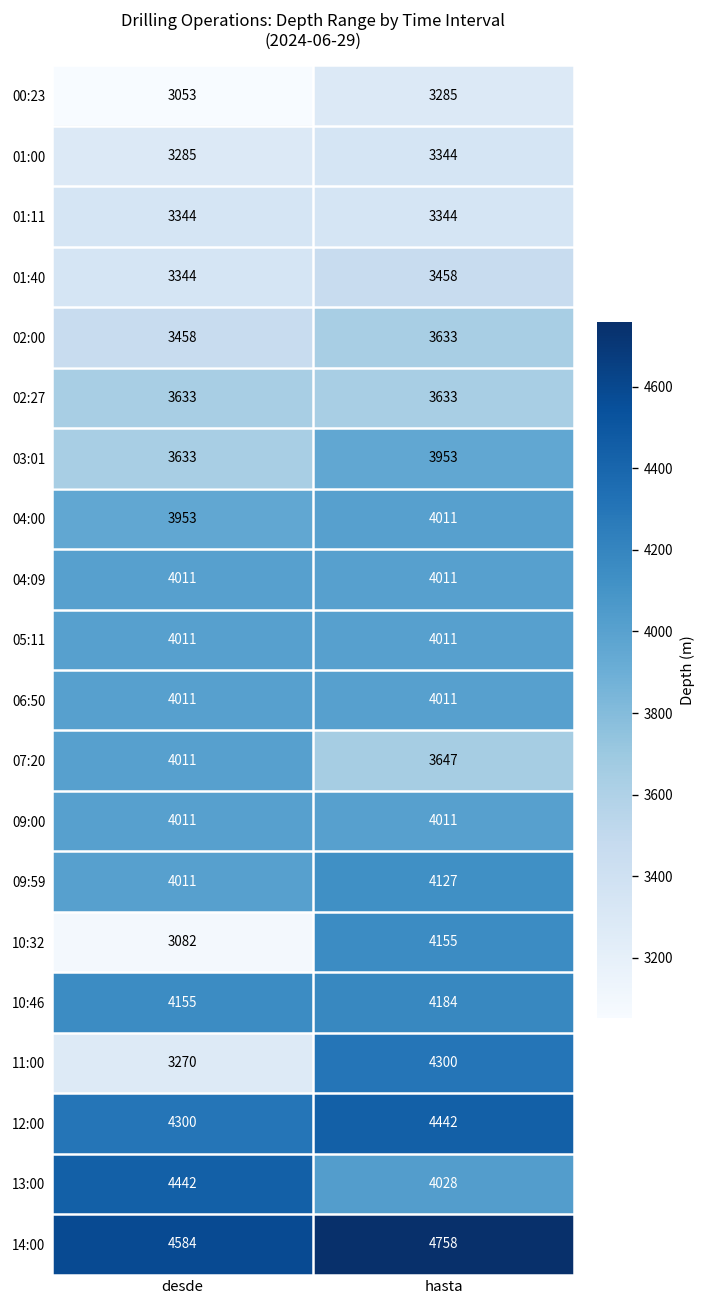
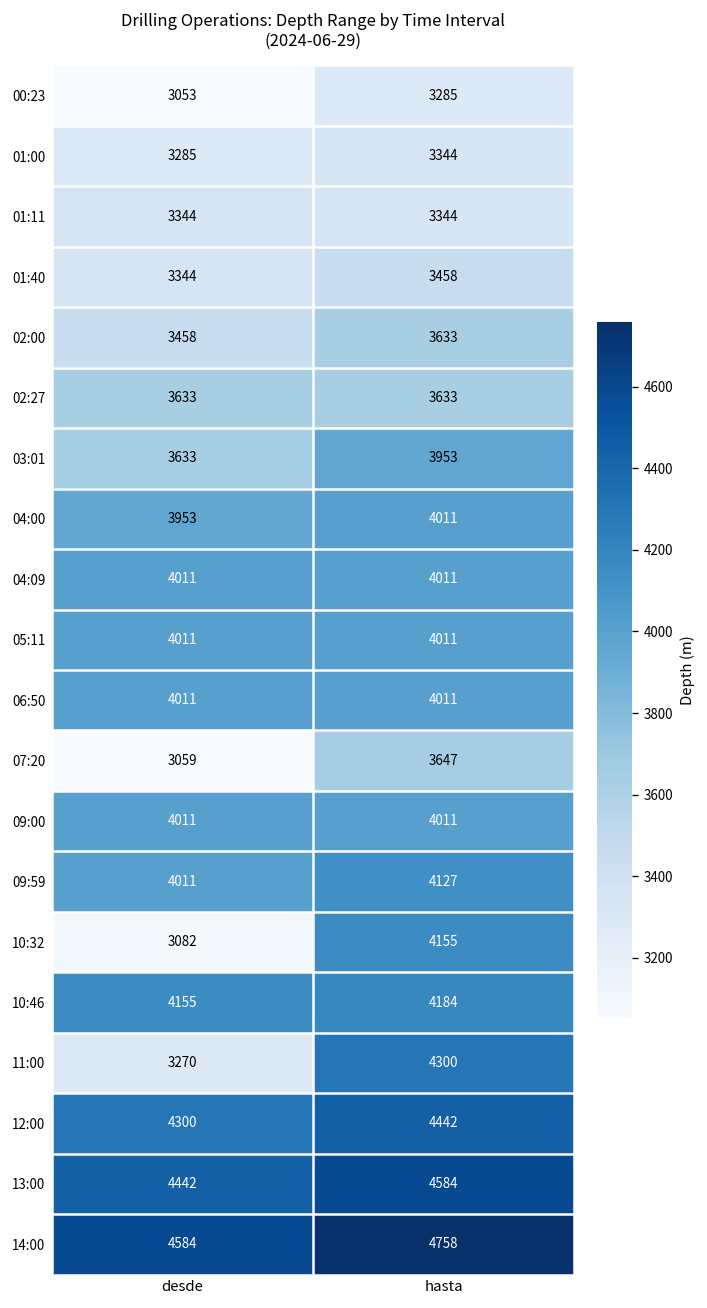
  {
    "00:23": {
      "desde": 3053,
      "hasta": 3285
    },
    "01:00": {
      "desde": 3285,
      "hasta": 3344
    },
    "01:11": {
      "desde": 3344,
      "hasta": 3344
    },
    "01:40": {
      "desde": 3344,
      "hasta": 3458
    },
    "02:00": {
      "desde": 3458,
      "hasta": 3633
    },
    "02:27": {
      "desde": 3633,
      "hasta": 3633
    },
    "03:01": {
      "desde": 3633,
      "hasta": 3953
    },
    "04:00": {
      "desde": 3953,
      "hasta": 4011
    },
    "04:09": {
      "desde": 4011,
      "hasta": 4011
    },
    "05:11": {
      "desde": 4011,
      "hasta": 4011
    },
    "06:50": {
      "desde": 4011,
      "hasta": 4011
    },
    "07:20": {
-     "desde": 4011,
+     "desde": 3059,
      "hasta": 3647
    },
    "09:00": {
      "desde": 4011,
      "hasta": 4011
    },
    "09:59": {
      "desde": 4011,
      "hasta": 4127
    },
    "10:32": {
      "desde": 3082,
      "hasta": 4155
    },
    "10:46": {
      "desde": 4155,
      "hasta": 4184
    },
    "11:00": {
      "desde": 3270,
      "hasta": 4300
    },
    "12:00": {
      "desde": 4300,
      "hasta": 4442
    },
    "13:00": {
      "desde": 4442,
-     "hasta": 4028
+     "hasta": 4584
    },
    "14:00": {
      "desde": 4584,
      "hasta": 4758
    }
  }
